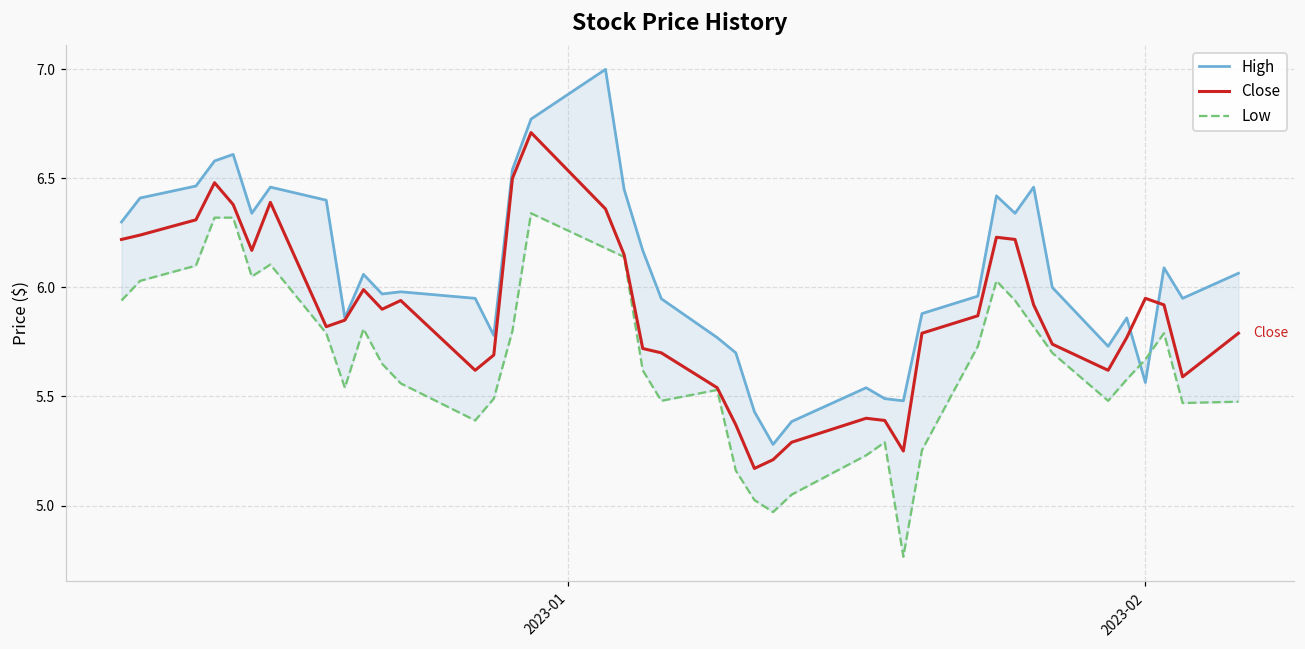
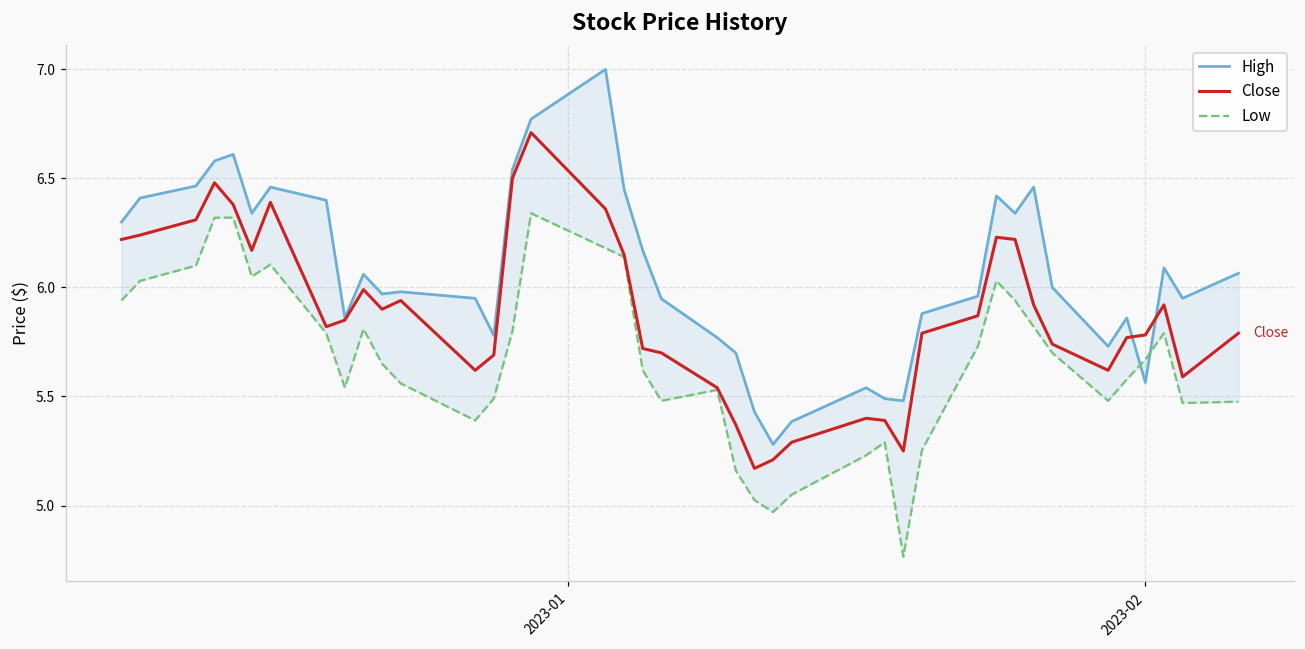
  {
    "Close": {
-     "2023-02": 5.95
+     "2023-02": 5.78
    }
  }
